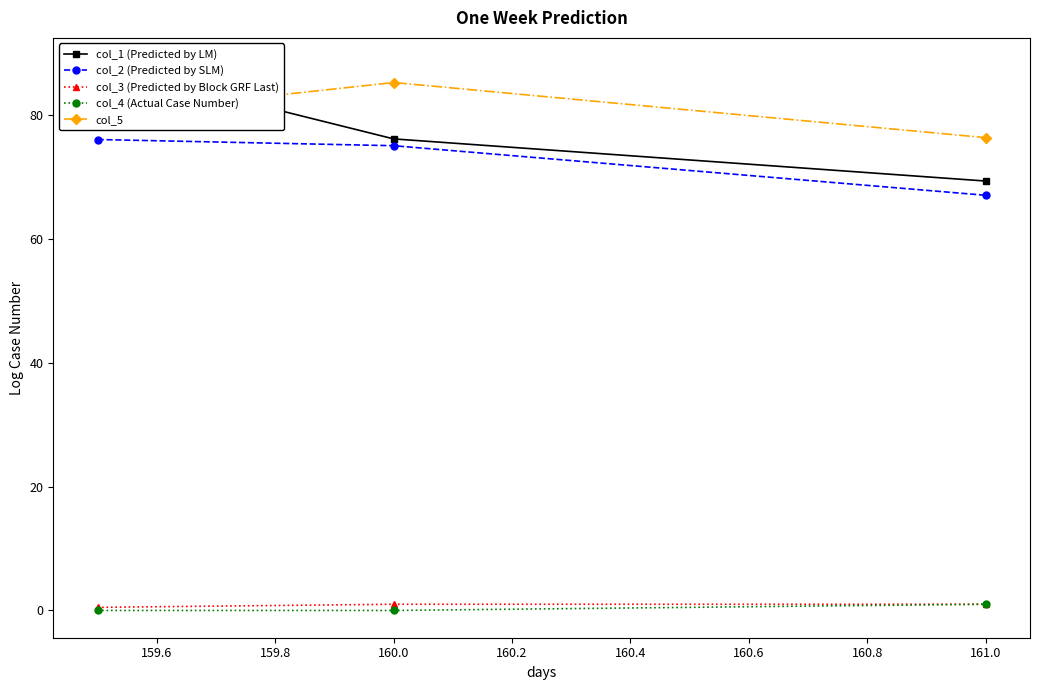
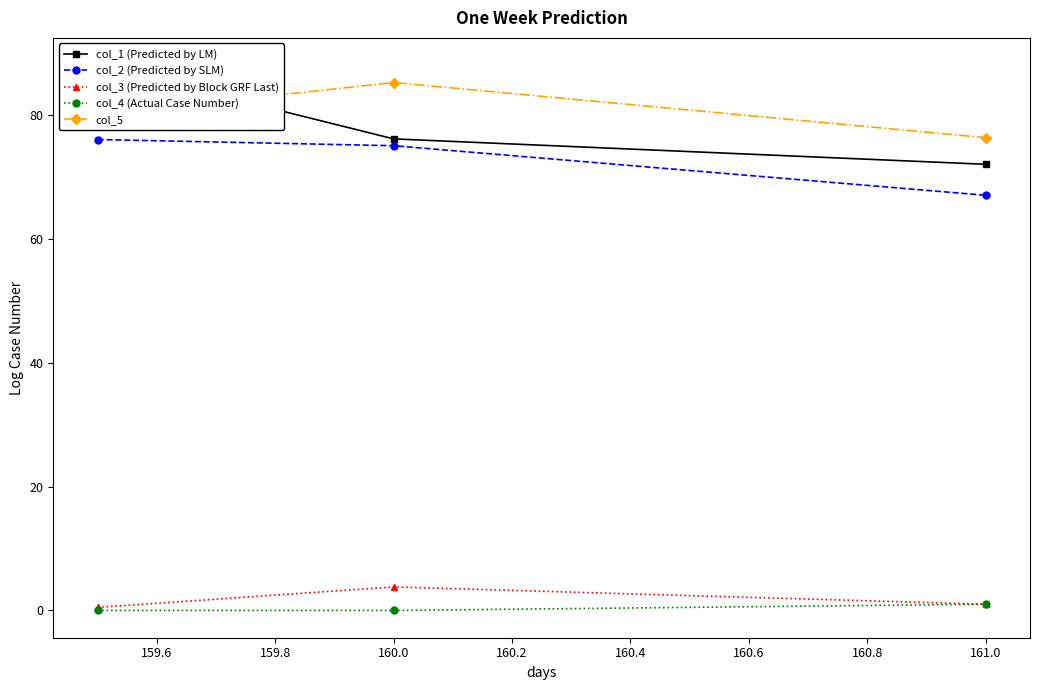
  {
    "col_1 (Predicted by LM)": {
      "160.0": 76,
-     "161.0": 69
+     "161.0": 72
    },
    "col_2 (Predicted by SLM)": {
      "160.0": 75,
      "161.0": 67
    },
    "col_3 (Predicted by Block GRF Last)": {
-     "160.0": 1
+     "160.0": 4
    },
    "col_4 (Actual Case Number)": {
      "160.0": 0
    },
    "col_5": {
      "160.0": 85,
      "161.0": 76
    }
  }
